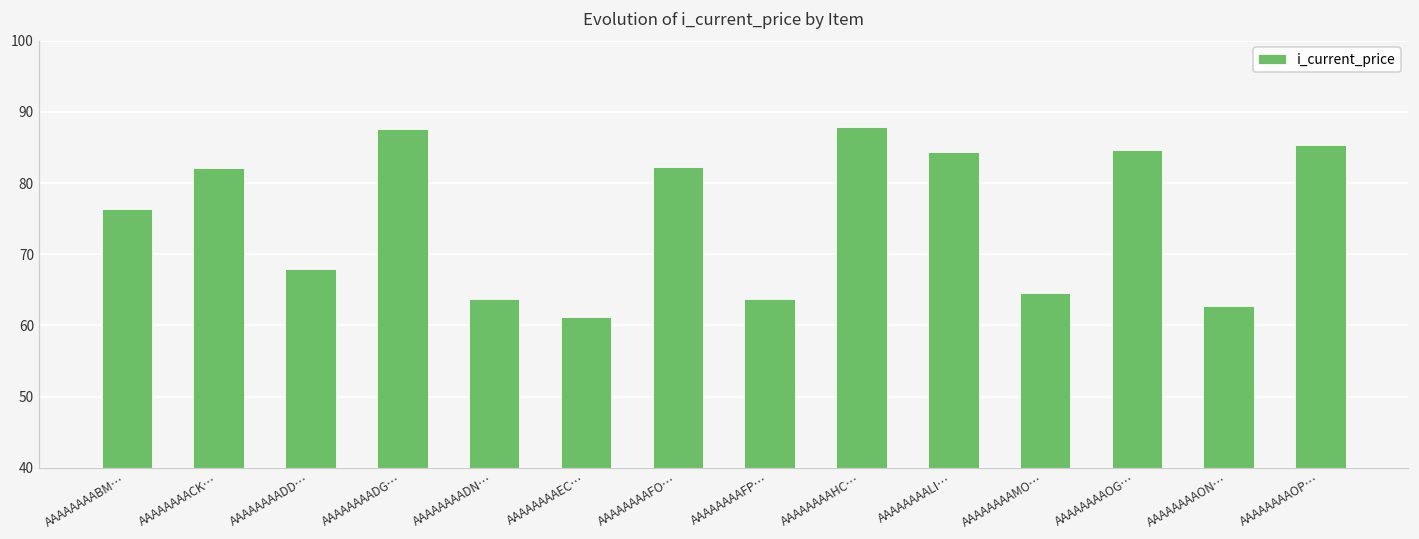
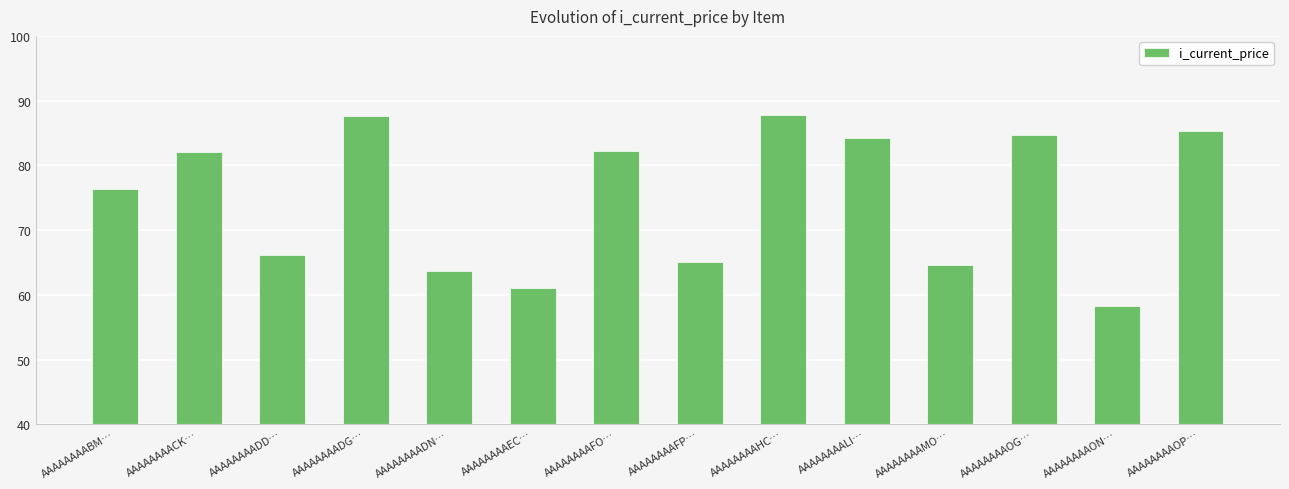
  {
    "AAAAAAAABM…": 76,
    "AAAAAAAACK…": 82,
-   "AAAAAAAADD…": 68,
+   "AAAAAAAADD…": 66,
    "AAAAAAAADG…": 88,
    "AAAAAAAADN…": 64,
    "AAAAAAAAEC…": 61,
    "AAAAAAAAFO…": 82,
-   "AAAAAAAAFP…": 64,
+   "AAAAAAAAFP…": 65,
    "AAAAAAAAHC…": 88,
    "AAAAAAAALI…": 84,
    "AAAAAAAAMO…": 65,
    "AAAAAAAAOG…": 85,
-   "AAAAAAAAON…": 63,
+   "AAAAAAAAON…": 58,
    "AAAAAAAAOP…": 85
  }
